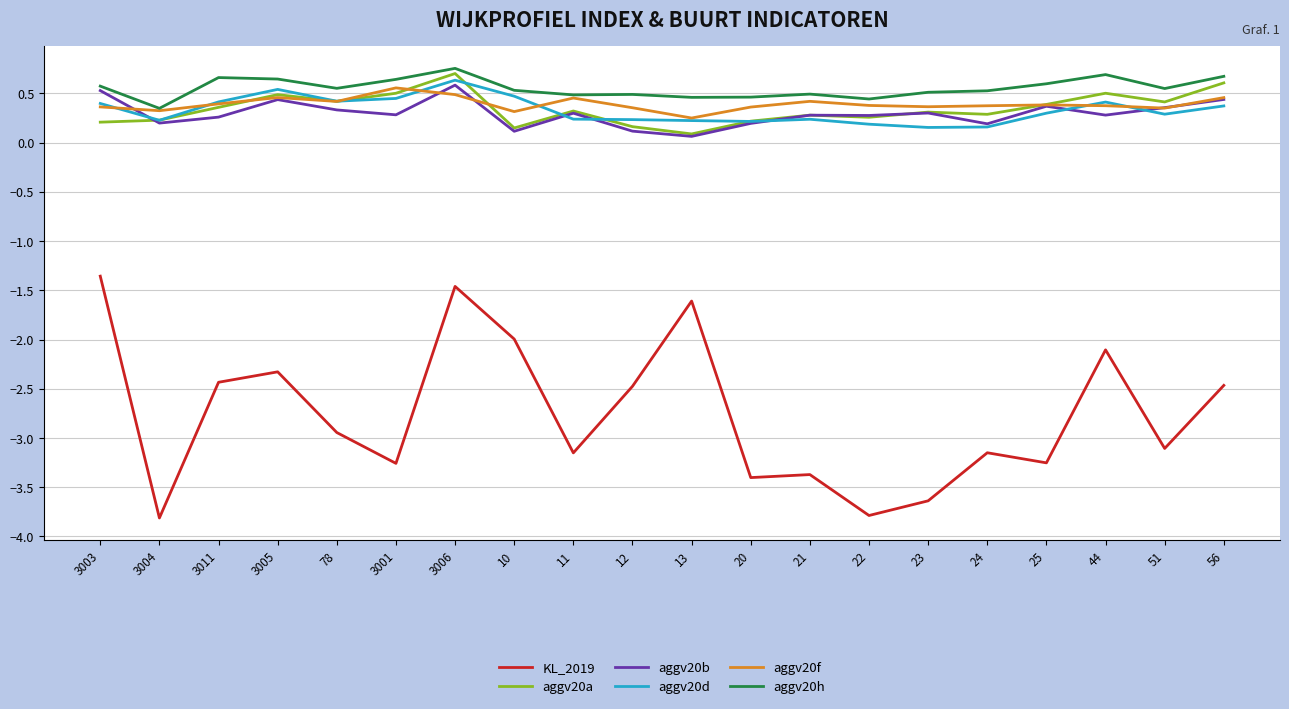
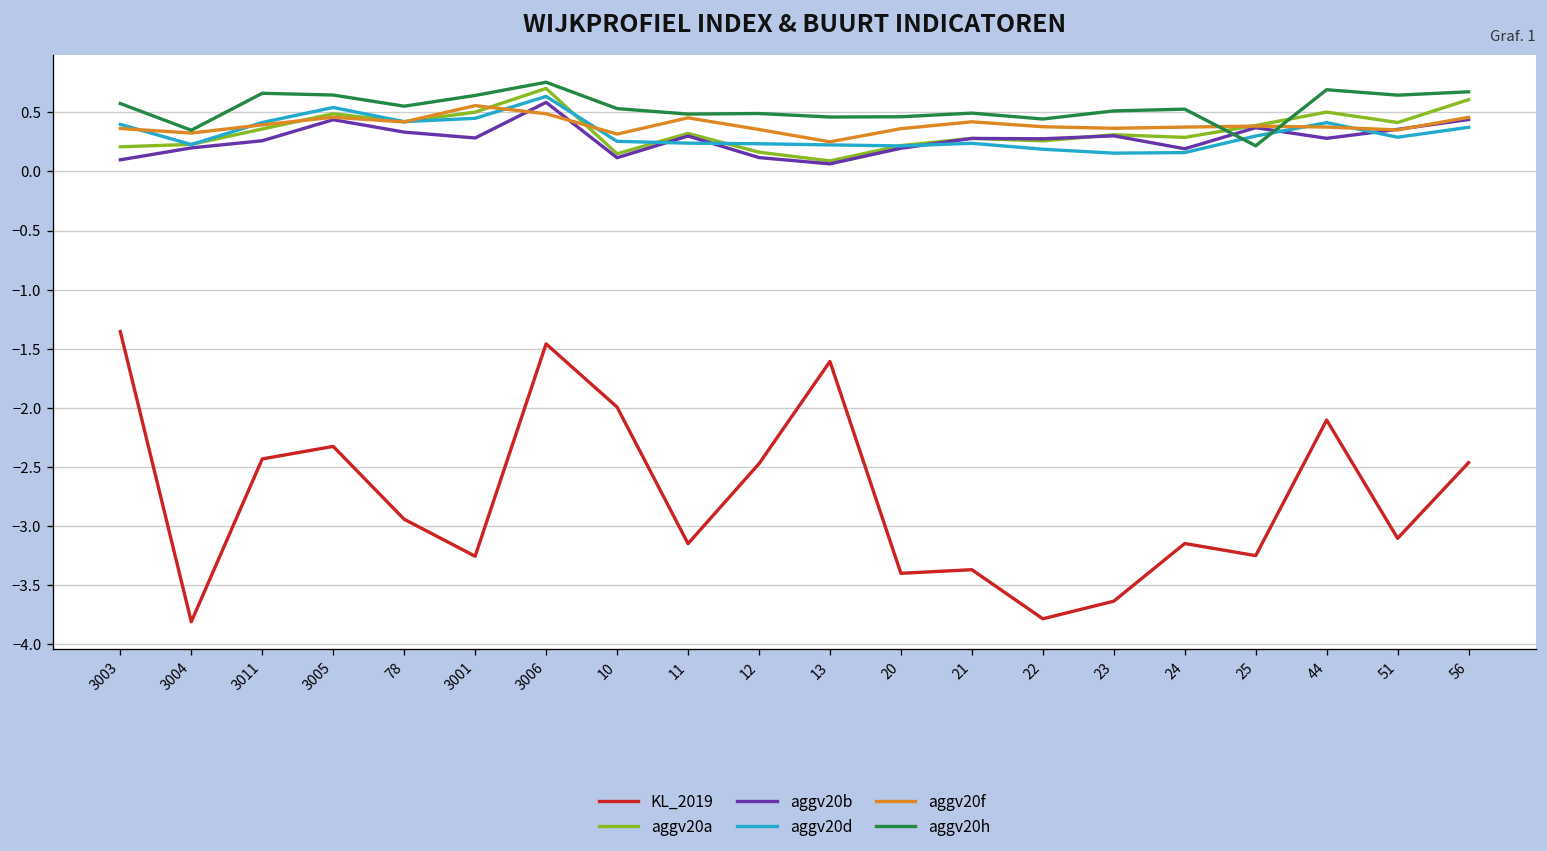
  {
    "KL_2019": {
      "3003": -1.4,
      "3004": -3.8,
      "3011": -2.4,
      "3005": -2.3,
      "78": -2.9,
      "3001": -3.3,
      "3006": -1.5,
      "10": -2.0,
      "11": -3.2,
      "12": -2.5,
      "13": -1.6,
      "20": -3.4,
      "21": -3.4,
      "22": -3.8,
      "23": -3.6,
      "24": -3.1,
      "25": -3.3,
      "44": -2.1,
      "51": -3.1,
      "56": -2.5
    },
    "aggv20a": {
      "3003": 0.2,
      "3011": 0.4,
      "3005": 0.5,
      "3001": 0.5,
      "3006": 0.7,
      "10": 0.1,
      "12": 0.2,
      "24": 0.3,
      "44": 0.5,
      "51": 0.4,
      "56": 0.6
    },
    "aggv20b": {
-     "3003": 0.5,
+     "3003": 0.1,
      "3004": 0.2,
      "3011": 0.3,
      "78": 0.3,
      "3001": 0.3,
      "3006": 0.6,
      "10": 0.1,
      "12": 0.1,
      "24": 0.2,
      "44": 0.3
    },
    "aggv20d": {
      "3003": 0.4,
      "3005": 0.5,
      "3001": 0.4,
      "3006": 0.6,
-     "10": 0.5,
+     "10": 0.3,
      "11": 0.2,
      "12": 0.2,
      "21": 0.2,
      "22": 0.2,
      "23": 0.2,
      "24": 0.2,
      "25": 0.3,
      "44": 0.4,
      "51": 0.3,
      "56": 0.4
    },
    "aggv20f": {
      "3003": 0.4,
      "3001": 0.6,
      "3006": 0.5,
      "10": 0.3,
      "11": 0.5,
      "12": 0.4,
      "20": 0.4,
      "21": 0.4,
      "22": 0.4,
      "23": 0.4,
      "24": 0.4,
      "44": 0.4
    },
    "aggv20h": {
      "3003": 0.6,
      "3011": 0.7,
      "3005": 0.6,
      "78": 0.6,
      "3001": 0.6,
      "3006": 0.8,
      "10": 0.5,
      "11": 0.5,
      "12": 0.5,
      "13": 0.5,
      "20": 0.5,
      "21": 0.5,
      "22": 0.4,
      "23": 0.5,
      "24": 0.5,
-     "25": 0.6,
+     "25": 0.2,
      "44": 0.7,
-     "51": 0.55,
+     "51": 0.65,
      "56": 0.7
    }
  }
